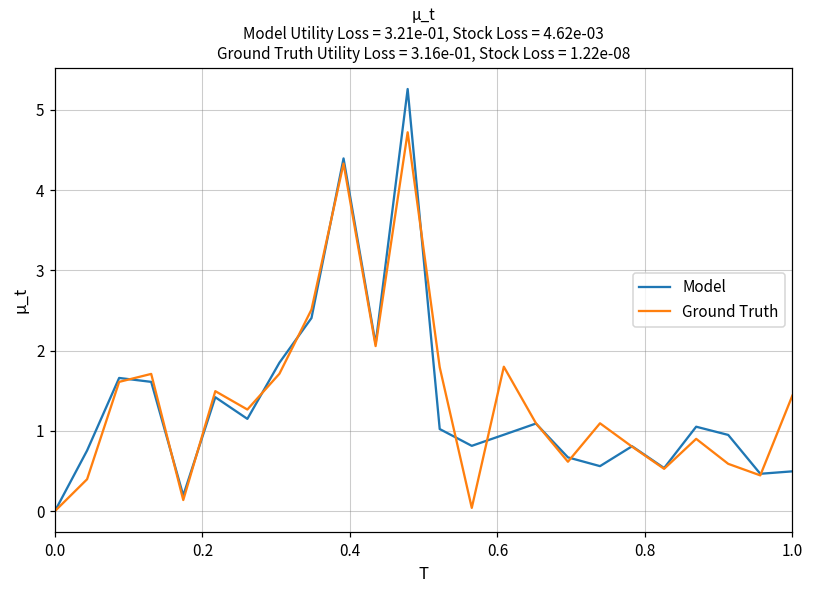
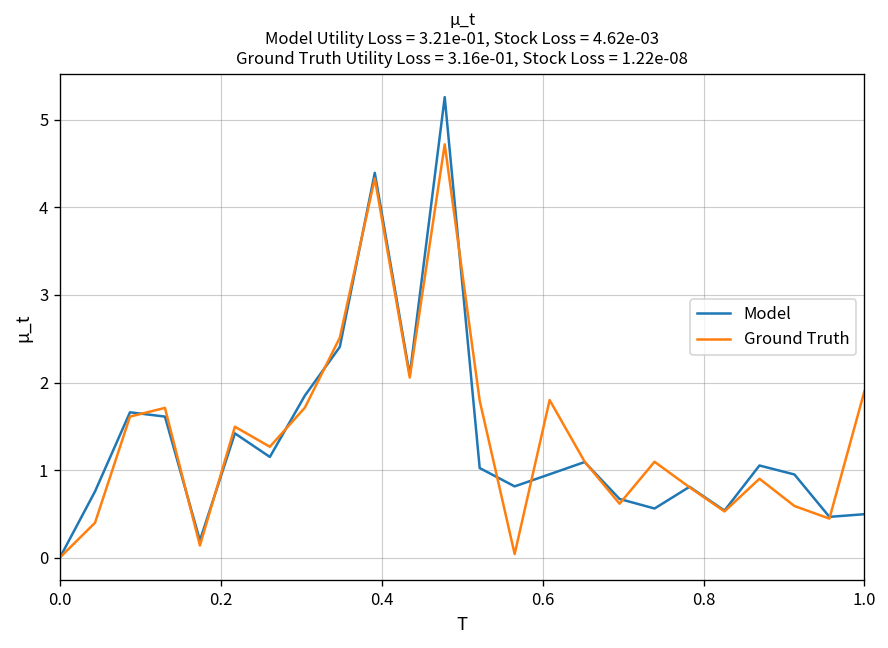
  {
    "Model": {
      "1.0": 0.5
    },
    "Ground Truth": {
-     "1.0": 1.4
+     "1.0": 1.9
    }
  }
